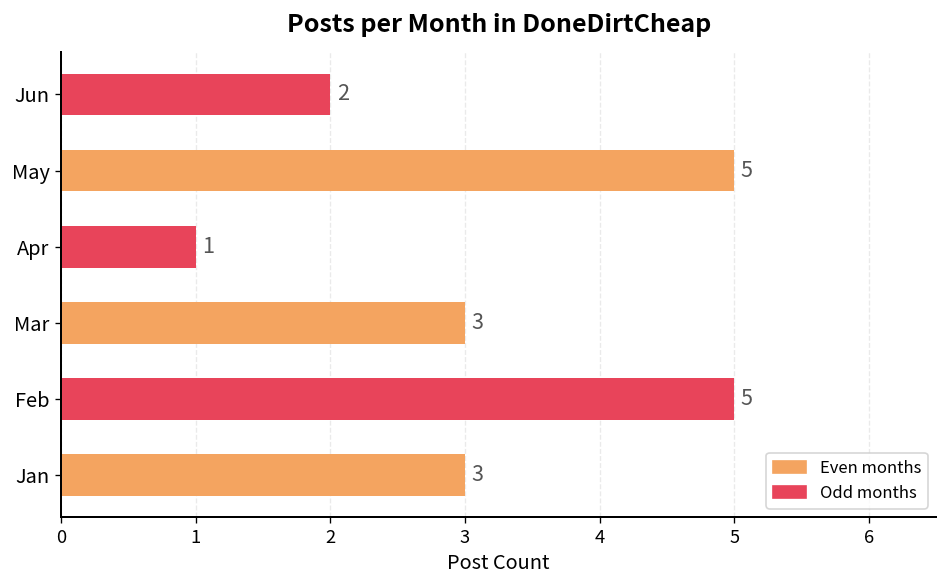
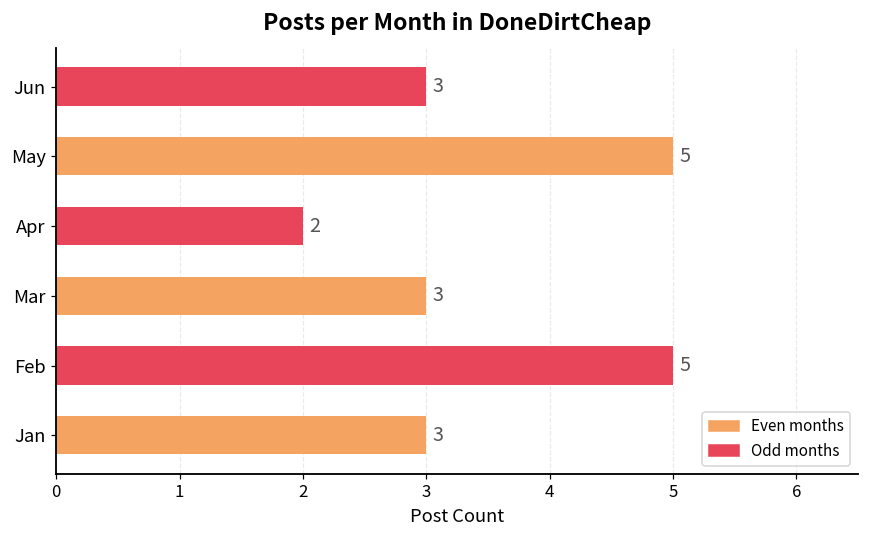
  {
-   "Jun": 2,
+   "Jun": 3,
    "May": 5,
-   "Apr": 1,
+   "Apr": 2,
    "Mar": 3,
    "Feb": 5,
    "Jan": 3
  }
